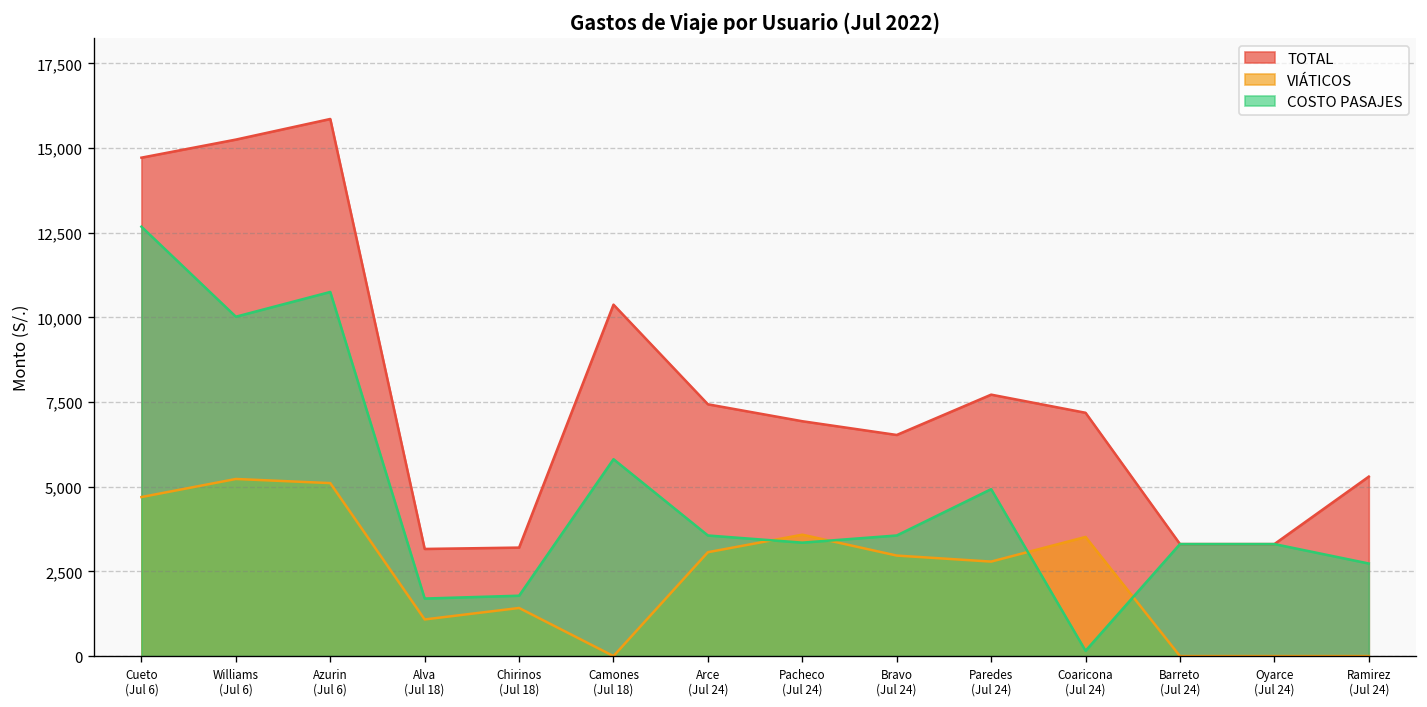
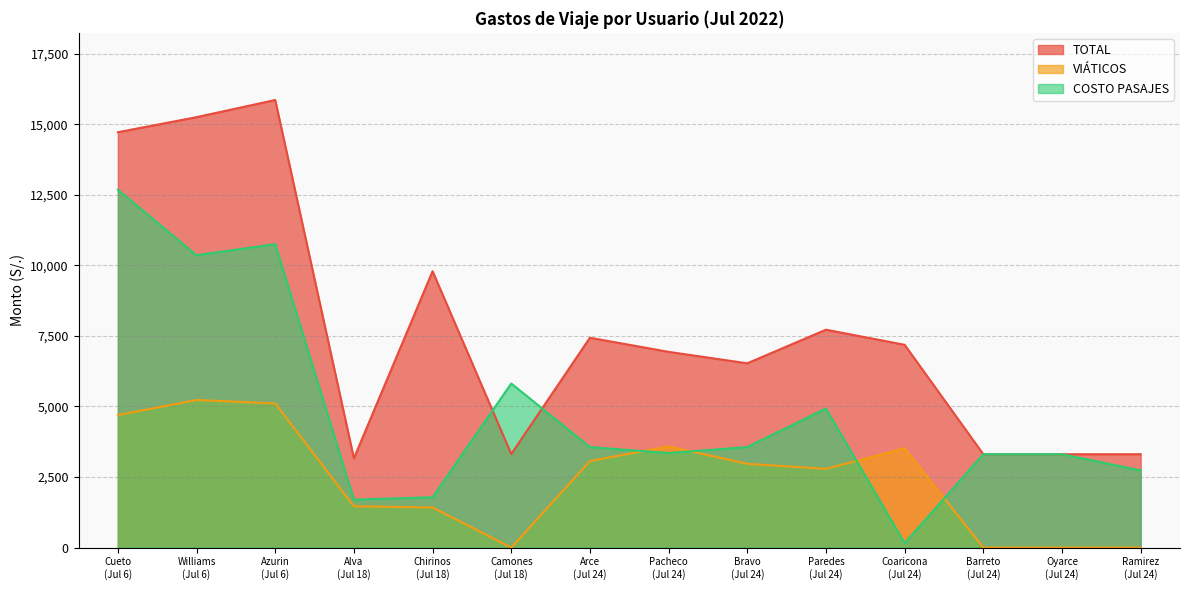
  {
    "TOTAL": {
      "Cueto (Jul 6)": "14,700",
      "Williams (Jul 6)": "15,200",
      "Azurin (Jul 6)": "15,900",
      "Alva (Jul 18)": "3,200",
-     "Chirinos (Jul 18)": "3,200",
-     "Camones (Jul 18)": "10,400",
+     "Chirinos (Jul 18)": "9,800",
+     "Camones (Jul 18)": "3,300",
      "Arce (Jul 24)": "7,400",
      "Pacheco (Jul 24)": "6,900",
      "Bravo (Jul 24)": "6,500",
      "Paredes (Jul 24)": "7,700",
      "Coaricona (Jul 24)": "7,200",
-     "Ramirez (Jul 24)": "5,300"
+     "Ramirez (Jul 24)": "3,300"
    },
    "VIÁTICOS": {
      "Cueto (Jul 6)": "4,700",
      "Williams (Jul 6)": "5,200",
      "Azurin (Jul 6)": "5,100",
-     "Alva (Jul 18)": "1,100",
+     "Alva (Jul 18)": "1,500",
      "Chirinos (Jul 18)": "1,400",
      "Camones (Jul 18)": "0",
      "Arce (Jul 24)": "3,100",
      "Pacheco (Jul 24)": "3,600",
      "Bravo (Jul 24)": "3,000",
      "Paredes (Jul 24)": "2,800",
      "Coaricona (Jul 24)": "3,500",
      "Barreto (Jul 24)": "0",
      "Oyarce (Jul 24)": "0",
      "Ramirez (Jul 24)": "0"
    },
    "COSTO PASAJES": {
      "Cueto (Jul 6)": "12,700",
-     "Williams (Jul 6)": "10,000",
+     "Williams (Jul 6)": "10,400",
      "Azurin (Jul 6)": "10,800",
      "Alva (Jul 18)": "1,700",
      "Chirinos (Jul 18)": "1,800",
      "Camones (Jul 18)": "5,800",
      "Arce (Jul 24)": "3,600",
      "Pacheco (Jul 24)": "3,300",
      "Bravo (Jul 24)": "3,600",
      "Paredes (Jul 24)": "4,900",
      "Coaricona (Jul 24)": "200",
      "Ramirez (Jul 24)": "2,700"
    }
  }
